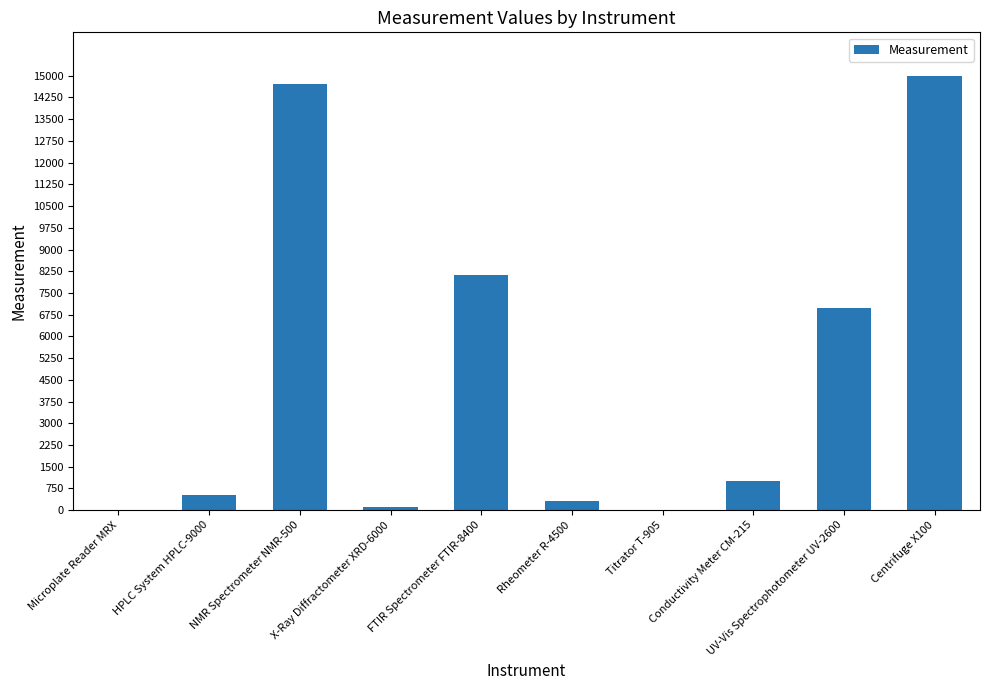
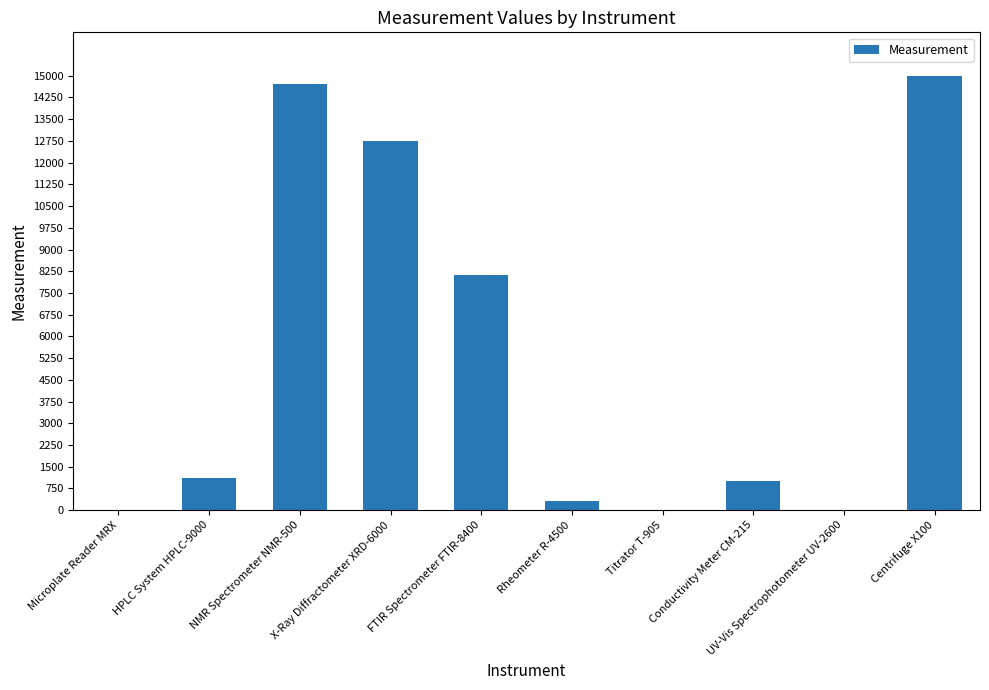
  {
-   "HPLC System HPLC-9000": 500,
+   "HPLC System HPLC-9000": 1100,
    "NMR Spectrometer NMR-500": 14700,
-   "X-Ray Diffractometer XRD-6000": 100,
+   "X-Ray Diffractometer XRD-6000": 12800,
    "FTIR Spectrometer FTIR-8400": 8100,
    "Rheometer R-4500": 300,
    "Conductivity Meter CM-215": 1000,
-   "UV-Vis Spectrophotometer UV-2600": 7000,
+   "UV-Vis Spectrophotometer UV-2600": 0,
    "Centrifuge X100": 15000
  }
